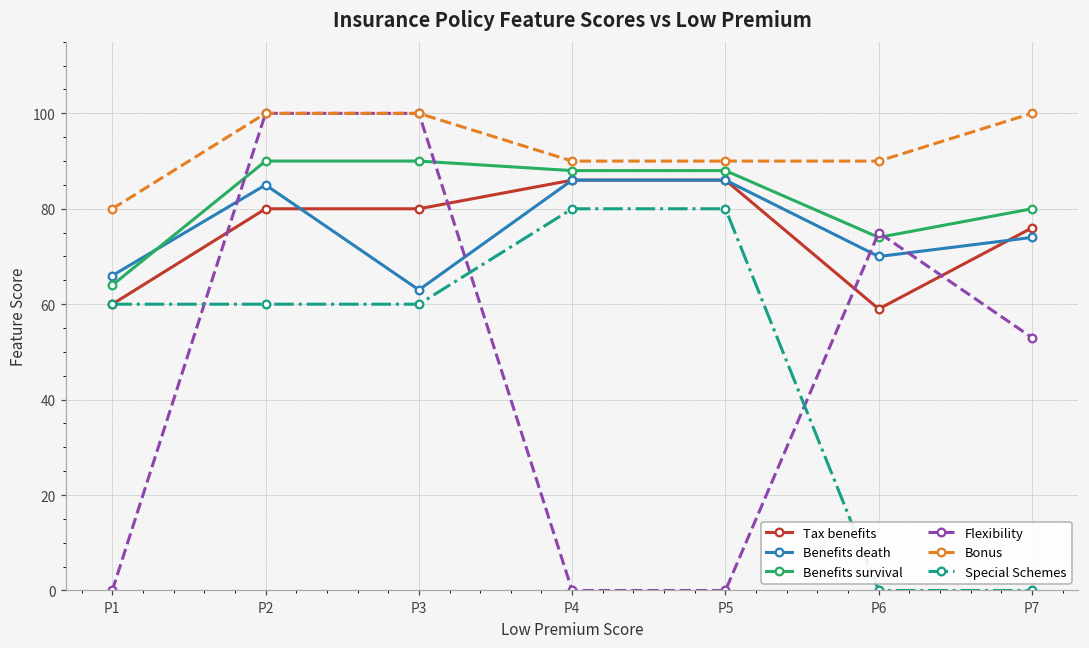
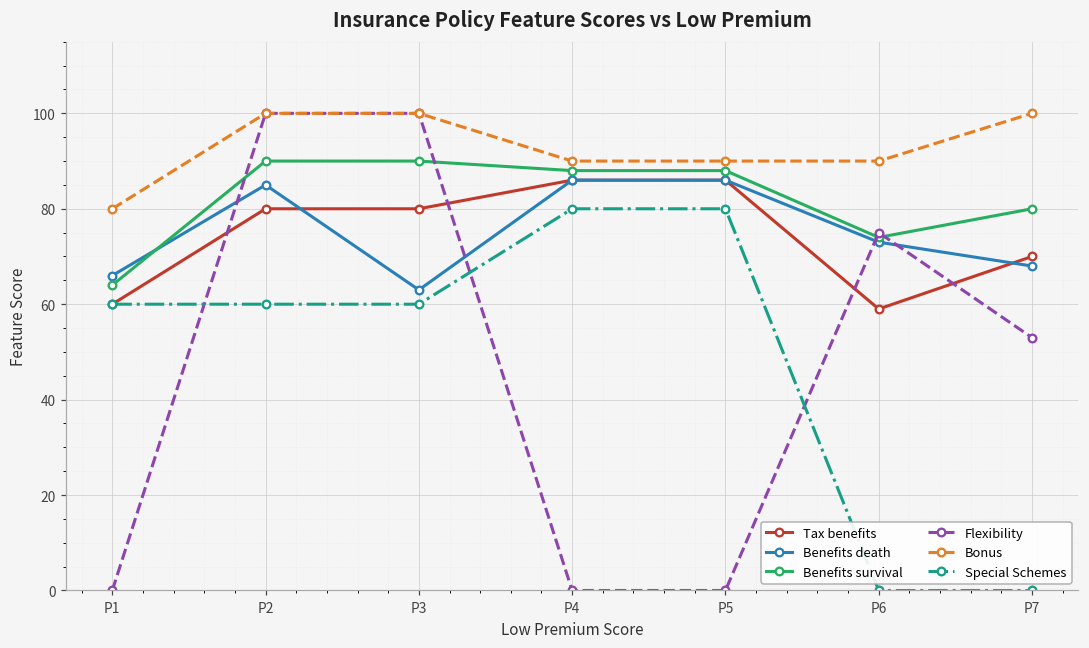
  {
    "Tax benefits": {
      "P2": 80,
      "P3": 80,
      "P6": 59,
-     "P7": 76
+     "P7": 70
    },
    "Benefits death": {
      "P1": 66,
      "P2": 85,
      "P3": 63,
-     "P6": 70,
-     "P7": 74
+     "P6": 73,
+     "P7": 68
    },
    "Flexibility": {
      "P1": 0,
      "P4": 0,
      "P5": 0,
      "P6": 75,
      "P7": 53
    },
    "Bonus": {
      "P1": 80,
      "P4": 90,
      "P5": 90,
      "P6": 90,
      "P7": 100
    }
  }
